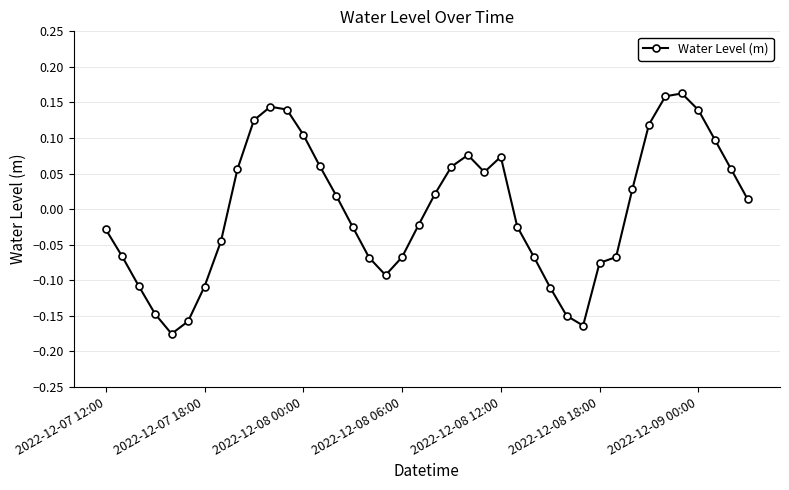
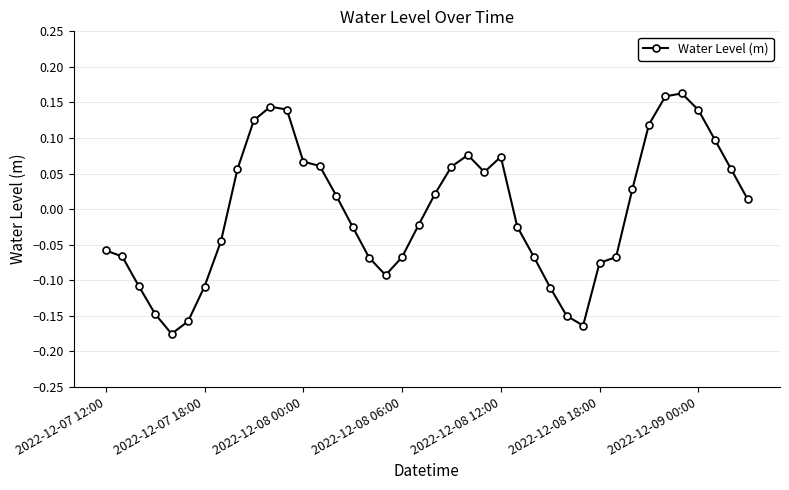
  {
-   "2022-12-07 12:00": -0.03,
+   "2022-12-07 12:00": -0.06,
    "2022-12-07 18:00": -0.11,
-   "2022-12-08 00:00": 0.10,
+   "2022-12-08 00:00": 0.07,
    "2022-12-08 06:00": -0.07,
    "2022-12-08 12:00": 0.07,
    "2022-12-08 18:00": -0.08,
    "2022-12-09 00:00": 0.14
  }
